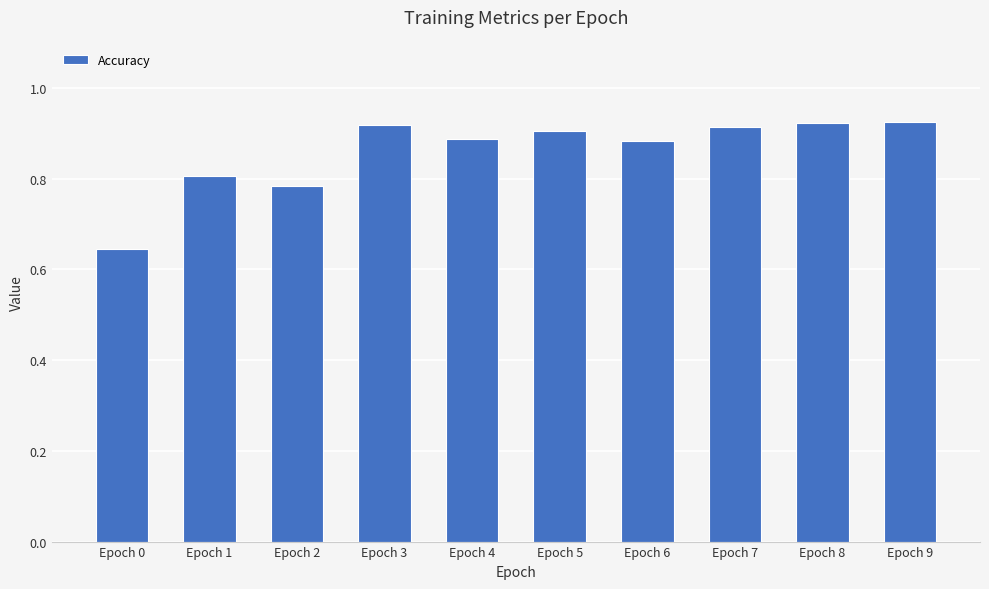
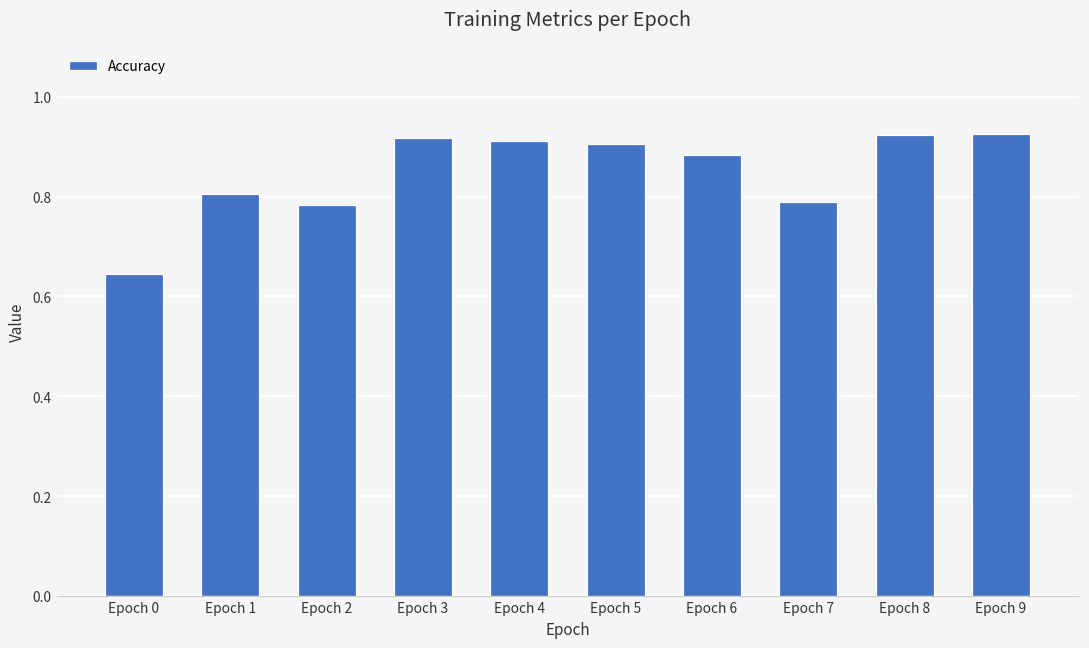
  {
    "Epoch 0": 0.64,
    "Epoch 1": 0.81,
    "Epoch 2": 0.78,
    "Epoch 3": 0.92,
-   "Epoch 4": 0.89,
+   "Epoch 4": 0.91,
    "Epoch 5": 0.90,
    "Epoch 6": 0.88,
-   "Epoch 7": 0.91,
+   "Epoch 7": 0.79,
    "Epoch 8": 0.92,
    "Epoch 9": 0.92
  }
